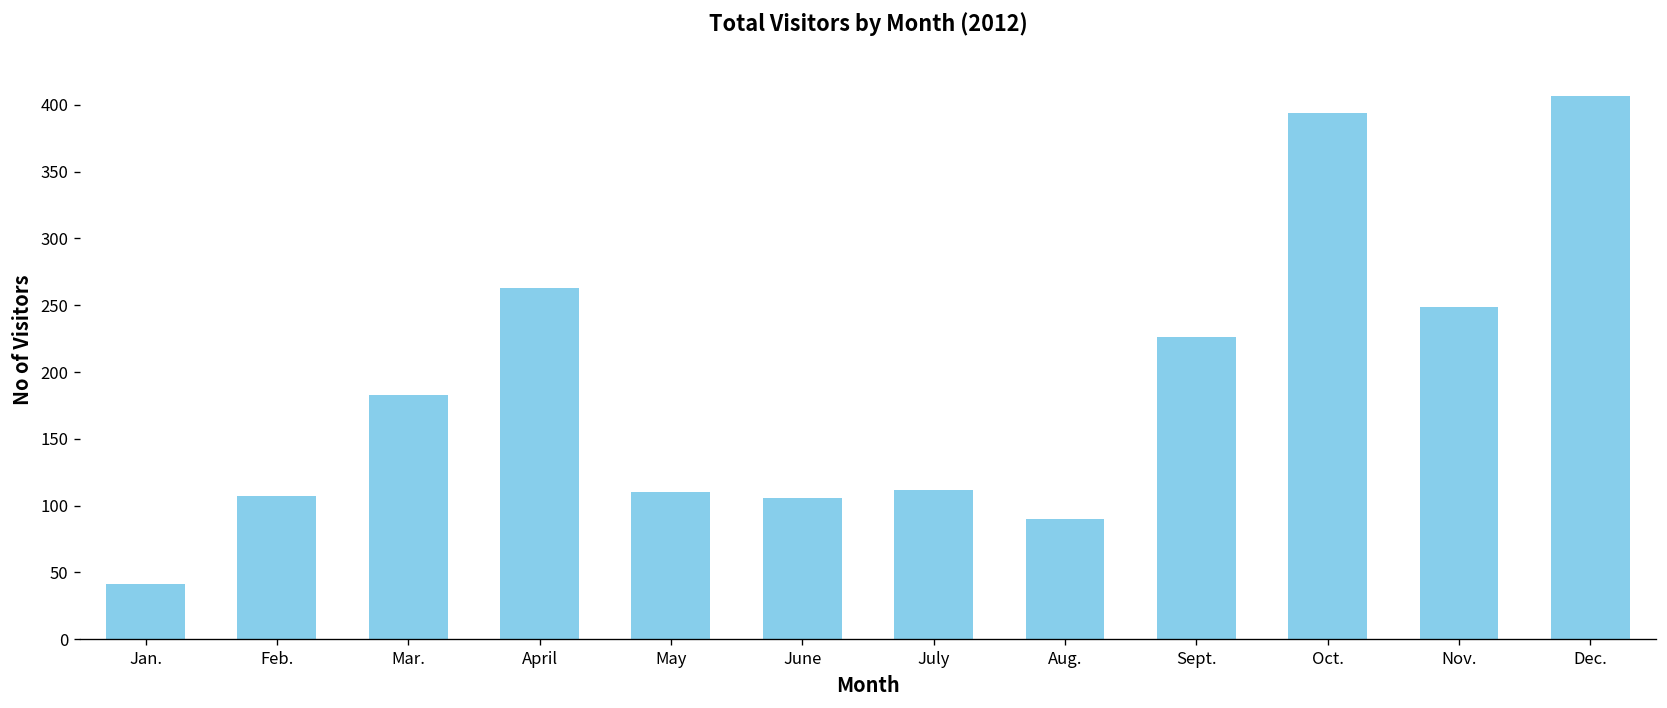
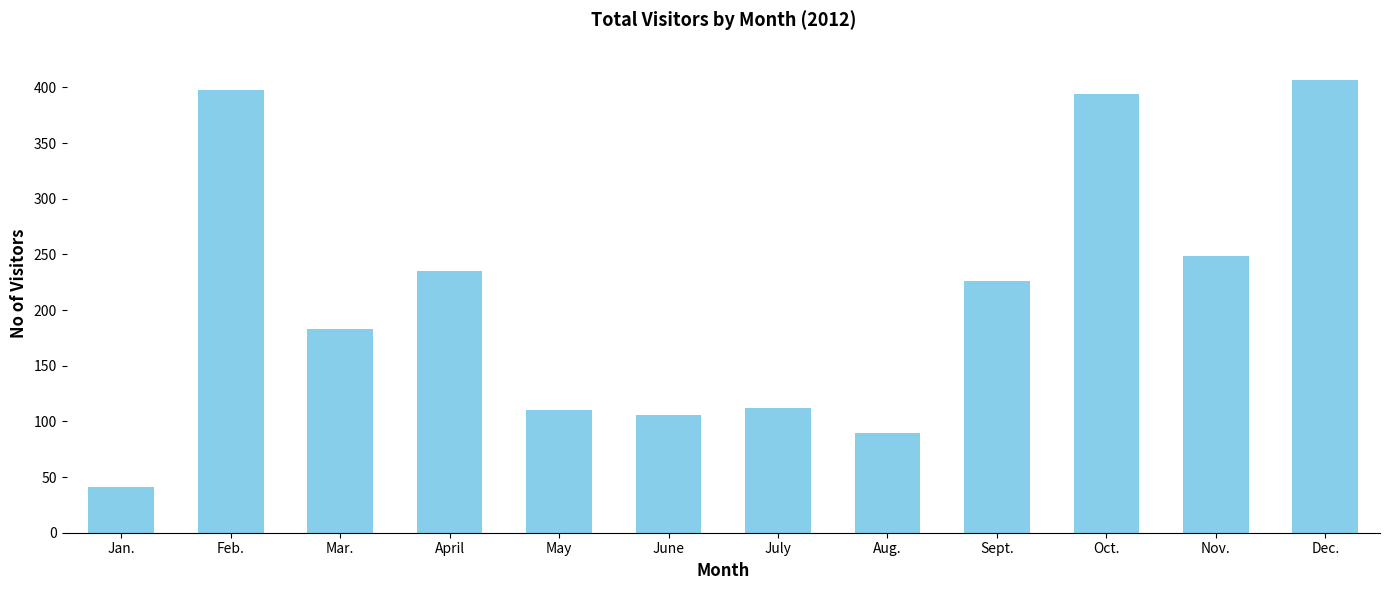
  {
    "Jan.": 41,
-   "Feb.": 107,
+   "Feb.": 398,
    "Mar.": 183,
-   "April": 263,
+   "April": 235,
    "May": 110,
    "June": 106,
    "July": 112,
    "Aug.": 90,
    "Sept.": 226,
    "Oct.": 394,
    "Nov.": 249,
    "Dec.": 407
  }
